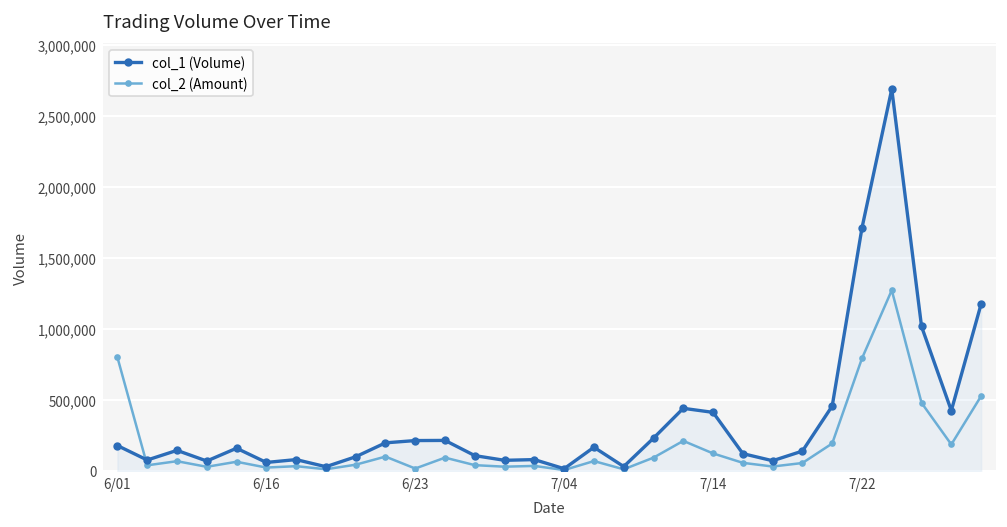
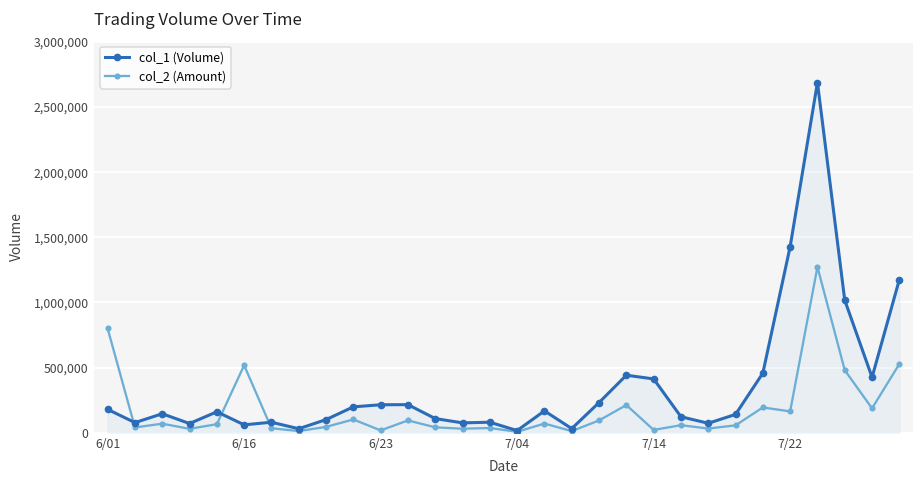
  {
    "col_1 (Volume)": {
      "6/01": "180,000",
      "6/16": "60,000",
      "6/23": "210,000",
      "7/14": "410,000",
-     "7/22": "1,710,000"
+     "7/22": "1,430,000"
    },
    "col_2 (Amount)": {
      "6/01": "800,000",
-     "6/16": "20,000",
+     "6/16": "520,000",
      "6/23": "20,000",
-     "7/14": "120,000",
-     "7/22": "790,000"
+     "7/14": "20,000",
+     "7/22": "160,000"
    }
  }
